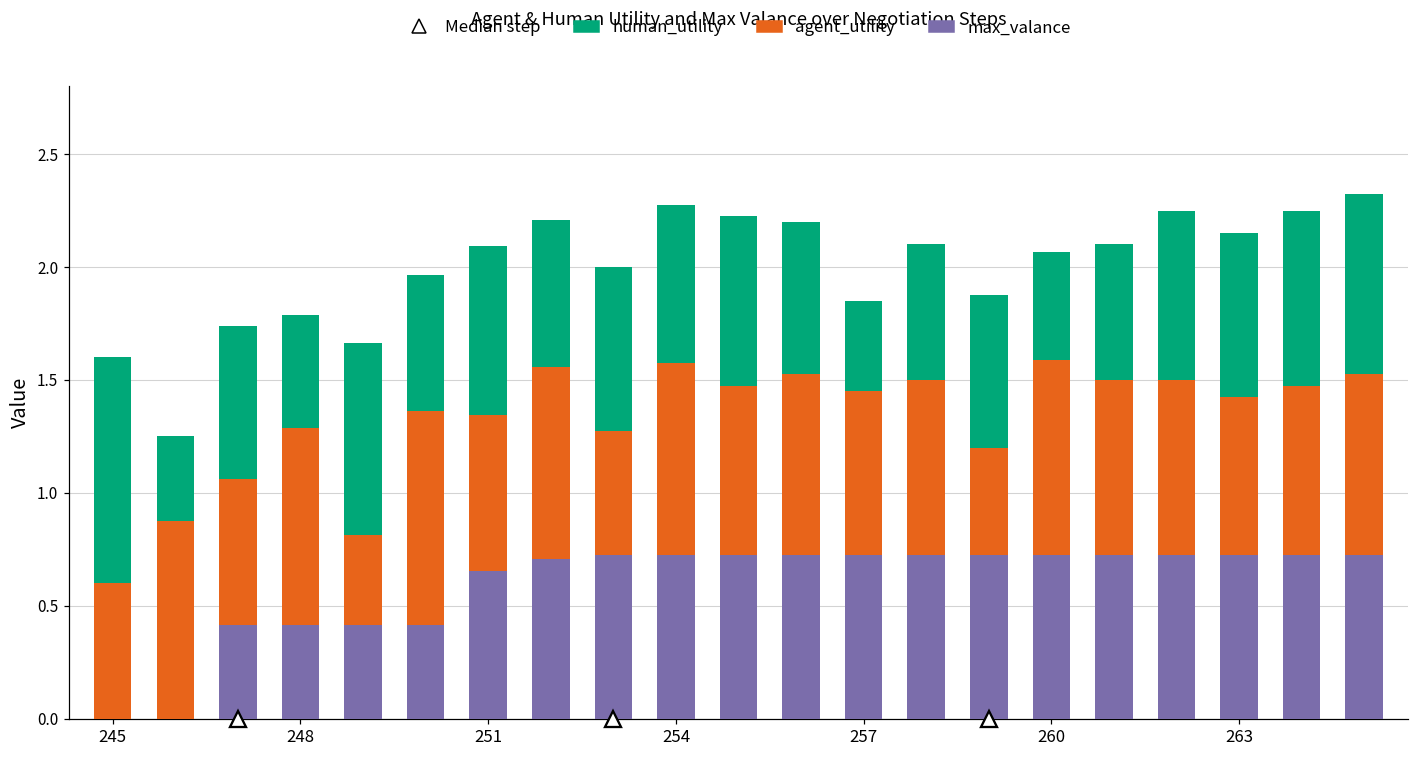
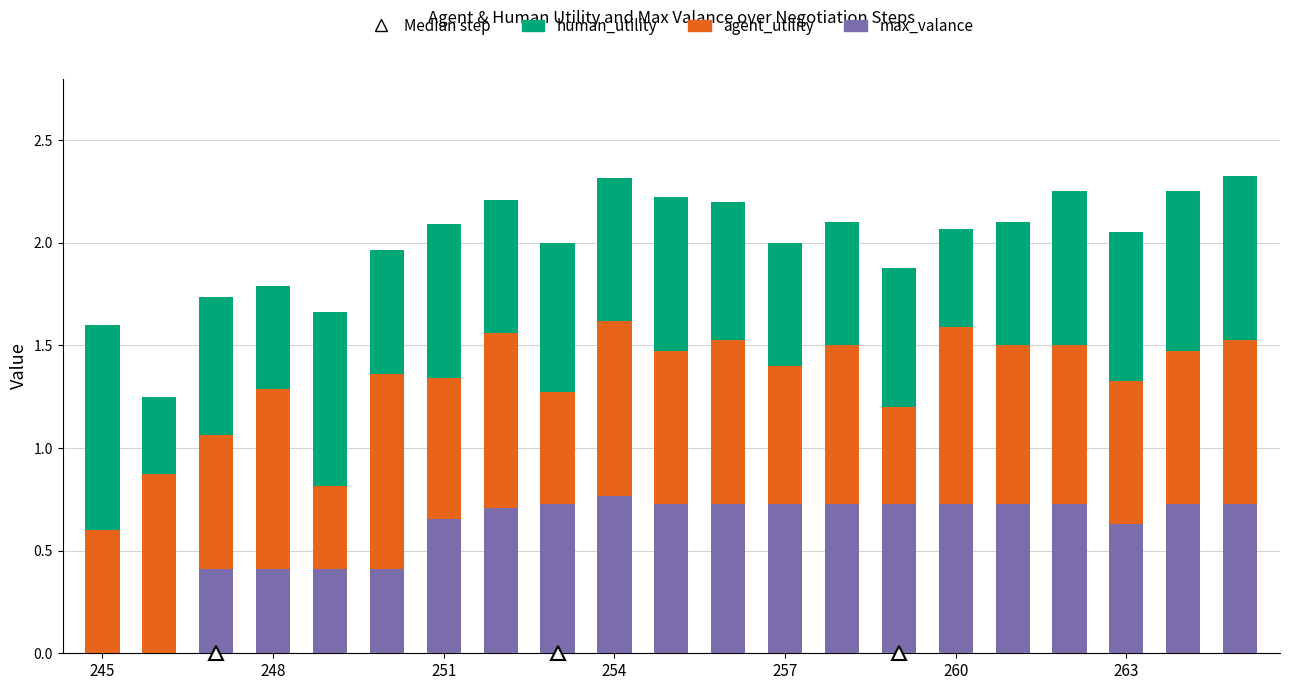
  {
    "max_valance": {
      "245": 0.00,
      "248": 0.41,
      "251": 0.65,
-     "254": 0.72,
+     "254": 0.77,
      "257": 0.72,
      "260": 0.72,
-     "263": 0.72
+     "263": 0.63
    },
    "agent_utility": {
      "245": 0.60,
      "248": 0.88,
      "251": 0.69,
      "254": 0.85,
-     "257": 0.73,
+     "257": 0.68,
      "260": 0.87,
      "263": 0.70
    },
    "human_utility": {
      "245": 1.0,
      "248": 0.5,
      "251": 0.75,
      "254": 0.7,
-     "257": 0.4,
+     "257": 0.6,
      "260": 0.48,
      "263": 0.73
    }
  }
